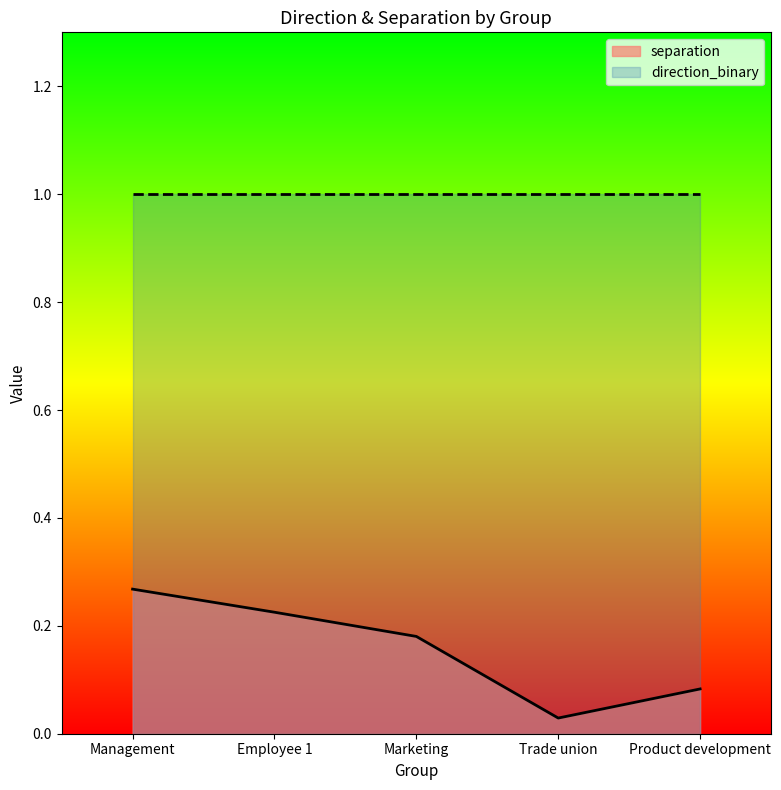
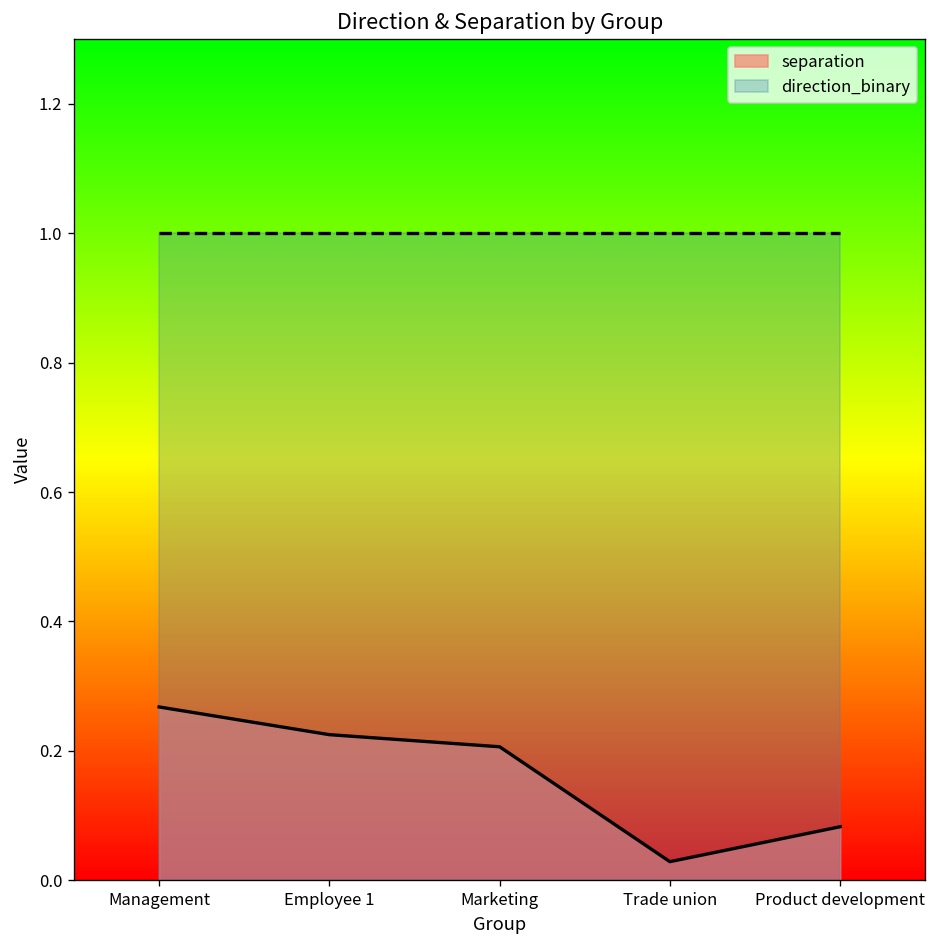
  {
    "separation": {
      "Management": 0.27,
      "Employee 1": 0.23,
-     "Marketing": 0.18,
+     "Marketing": 0.21,
      "Trade union": 0.03,
      "Product development": 0.08
    },
    "direction_binary": {
      "Management": 1.00,
      "Employee 1": 1.00,
      "Marketing": 1.00,
      "Trade union": 1.00,
      "Product development": 1.00
    }
  }
